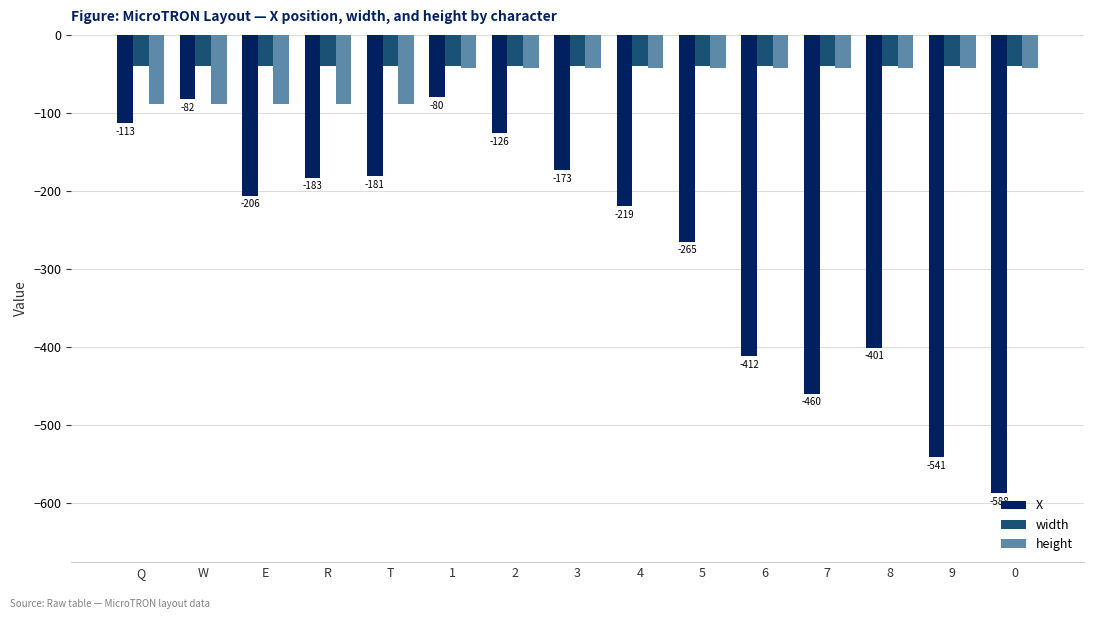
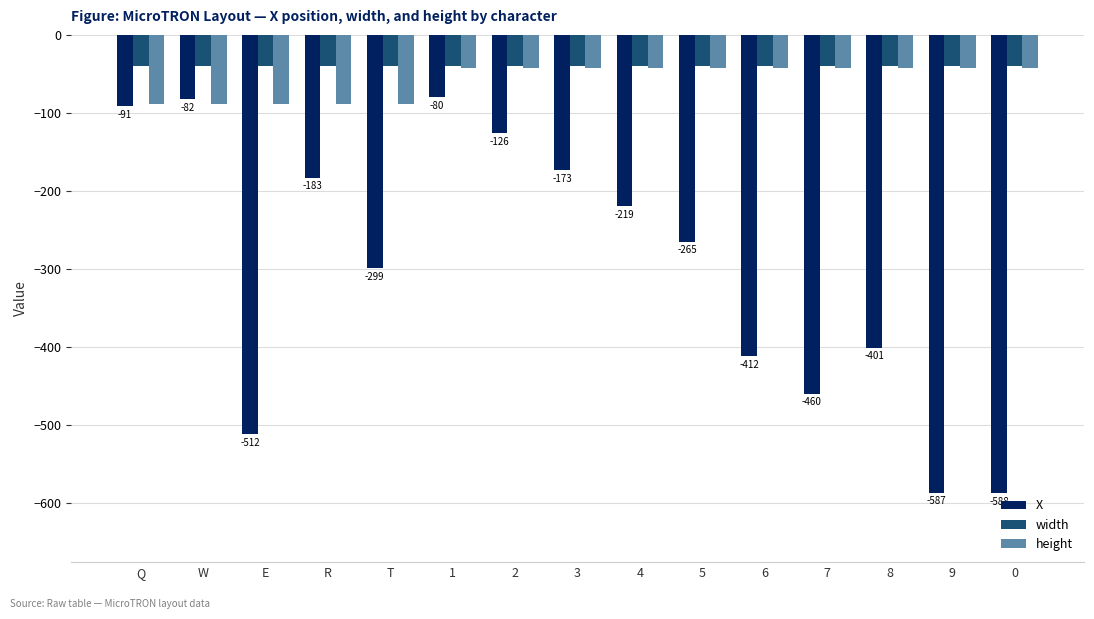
  {
    "X": {
-     "Q": -113,
+     "Q": -91,
      "W": -82,
-     "E": -206,
+     "E": -512,
      "R": -183,
-     "T": -181,
+     "T": -299,
      "1": -80,
      "2": -126,
      "3": -173,
      "4": -219,
      "5": -265,
      "6": -412,
      "7": -460,
      "8": -401,
-     "9": -541,
+     "9": -587,
      "0": -588
    },
    "width": {
      "Q": -40,
      "W": -40,
      "E": -40,
      "R": -40,
      "T": -40,
      "1": -40,
      "2": -40,
      "3": -40,
      "4": -40,
      "5": -40,
      "6": -40,
      "7": -40,
      "8": -40,
      "9": -40,
      "0": -40
    },
    "height": {
      "Q": -90,
      "W": -90,
      "E": -90,
      "R": -90,
      "T": -90,
      "1": -40,
      "2": -40,
      "3": -40,
      "4": -40,
      "5": -40,
      "6": -40,
      "7": -40,
      "8": -40,
      "9": -40,
      "0": -40
    }
  }
